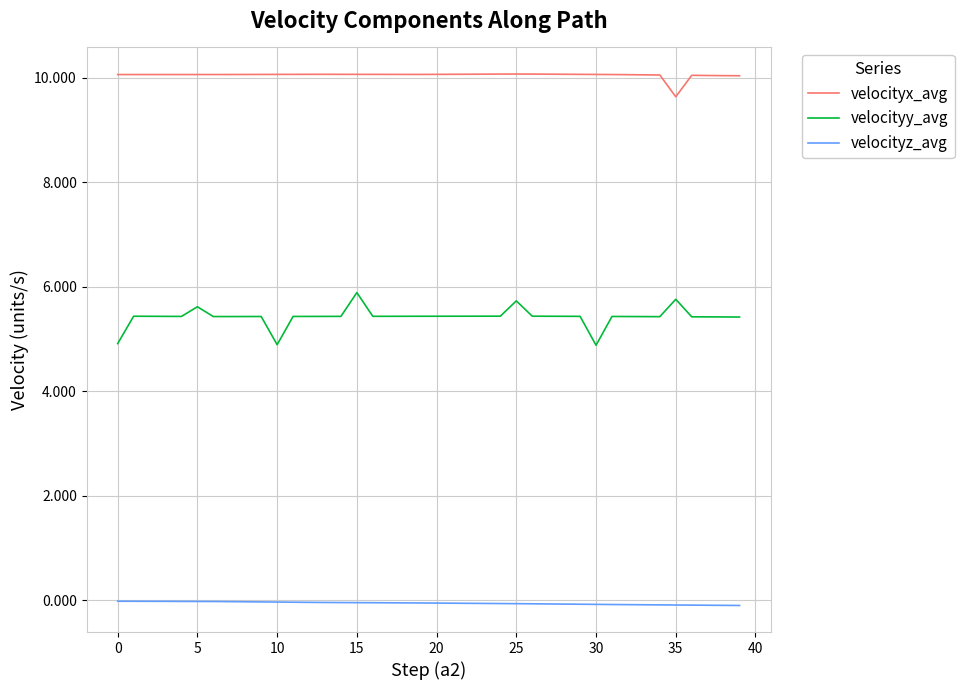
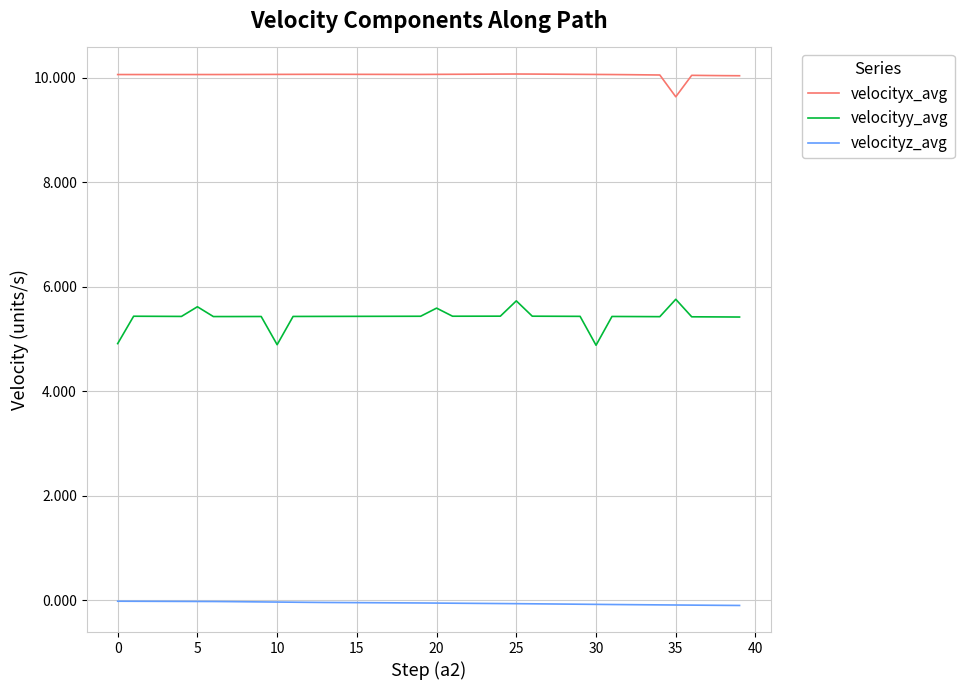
  {
    "velocityx_avg": {
      "0": 10.1,
      "5": 10.1,
      "10": 10.1,
      "15": 10.1,
      "20": 10.1,
      "25": 10.1,
      "30": 10.1,
      "35": 9.6
    },
    "velocityy_avg": {
      "0": 4.9,
      "5": 5.6,
      "10": 4.9,
-     "15": 5.9,
-     "20": 5.4,
+     "15": 5.4,
+     "20": 5.6,
      "25": 5.7,
      "30": 4.9,
      "35": 5.8
    },
    "velocityz_avg": {
      "0": 0.0,
      "5": 0.0,
      "10": 0.0,
      "15": 0.0,
      "20": -0.1,
      "25": -0.1,
      "30": -0.1,
      "35": -0.1
    }
  }
